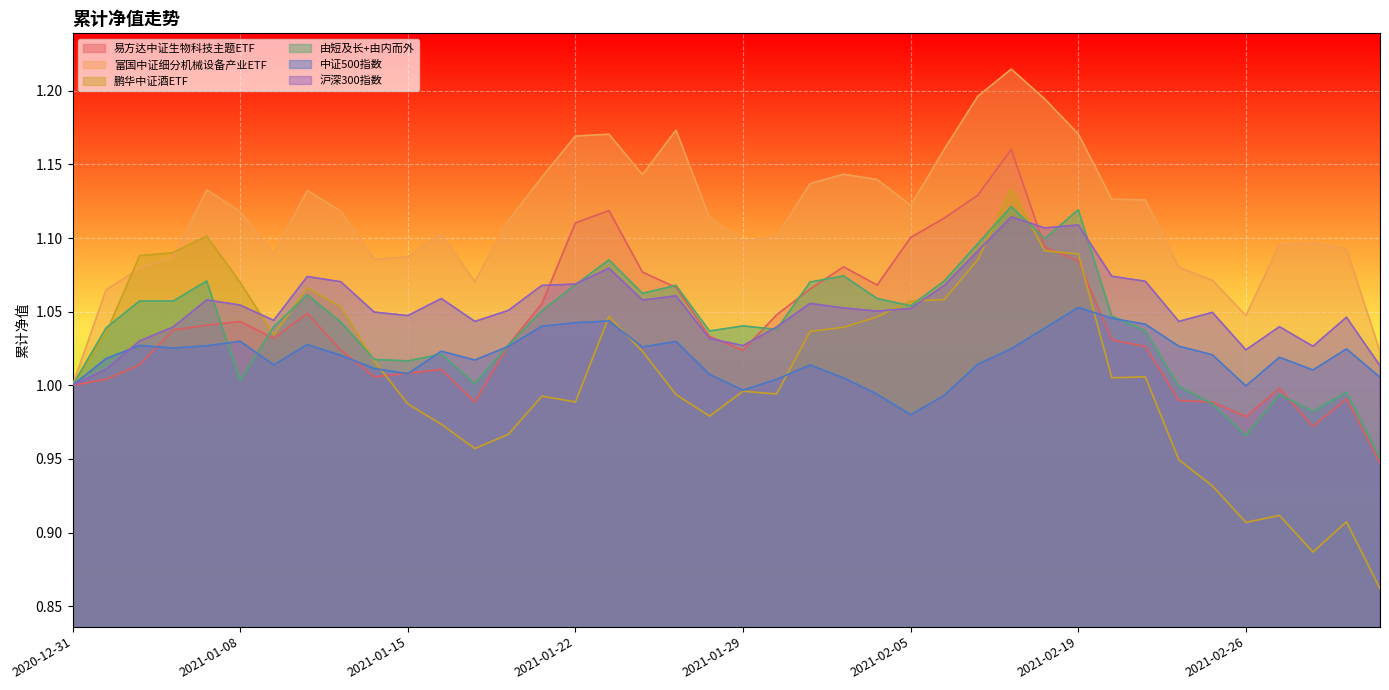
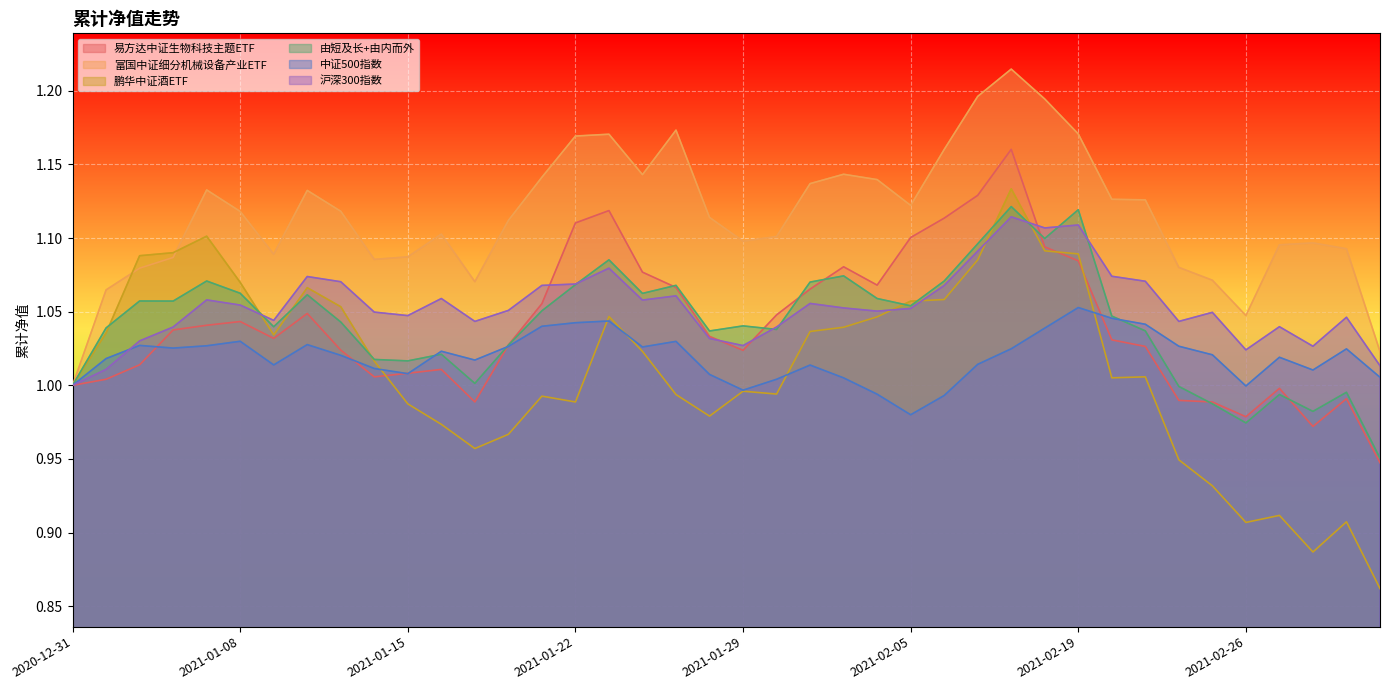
  {
    "由短及长+由内而外": {
-     "2021-01-08": 1.003,
+     "2021-01-08": 1.063,
      "2021-01-15": 1.017,
      "2021-01-29": 1.040,
      "2021-02-05": 1.054,
      "2021-02-19": 1.119,
-     "2021-02-26": 0.966
+     "2021-02-26": 0.974
    }
  }
